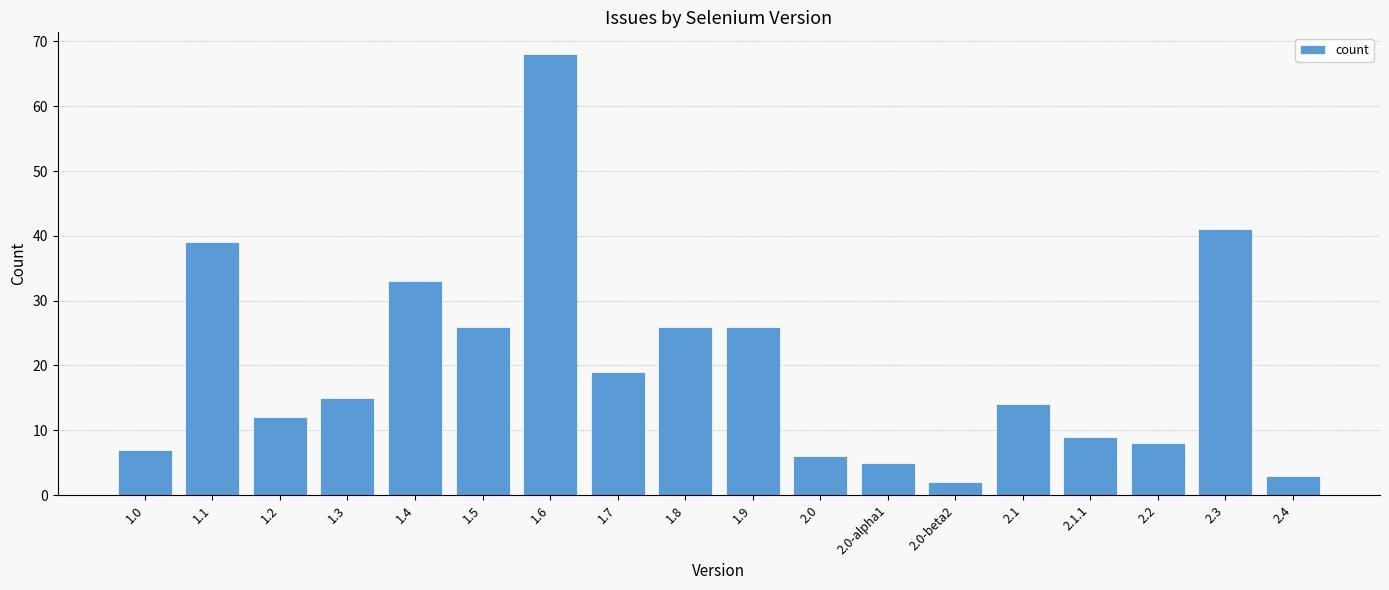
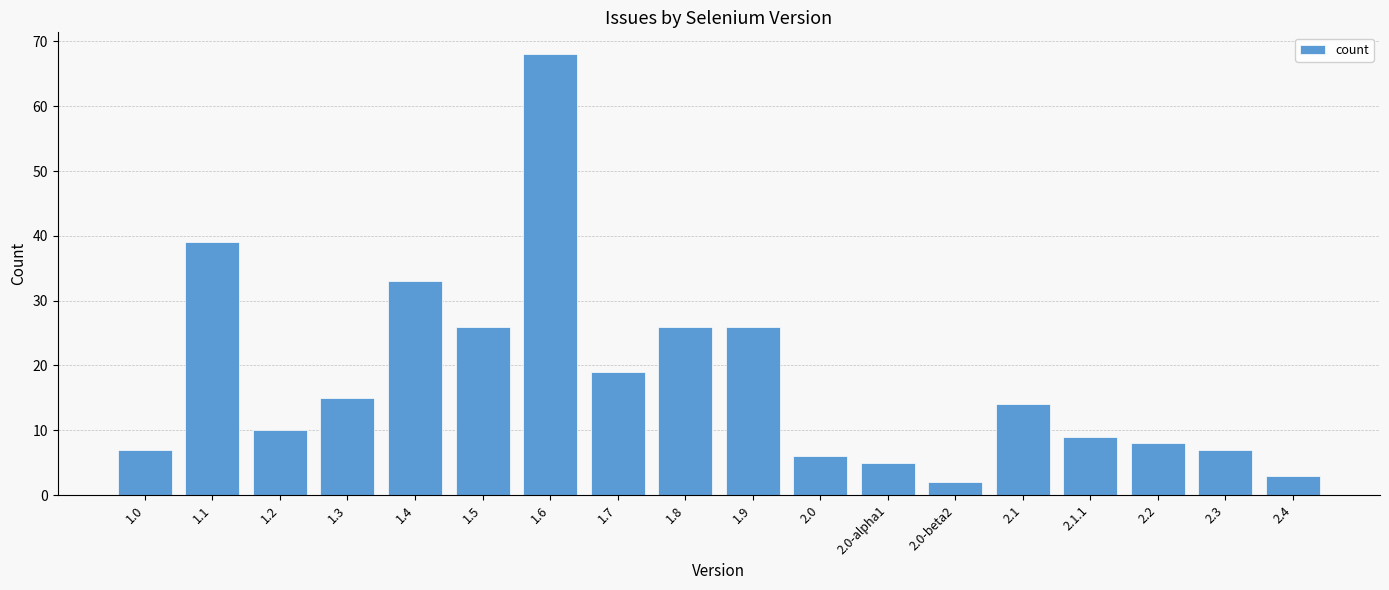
  {
    "1.0": 7,
    "1.1": 39,
-   "1.2": 12,
+   "1.2": 10,
    "1.3": 15,
    "1.4": 33,
    "1.5": 26,
    "1.6": 68,
    "1.7": 19,
    "1.8": 26,
    "1.9": 26,
    "2.0": 6,
    "2.0-alpha1": 5,
    "2.0-beta2": 2,
    "2.1": 14,
    "2.1.1": 9,
    "2.2": 8,
-   "2.3": 41,
+   "2.3": 7,
    "2.4": 3
  }
